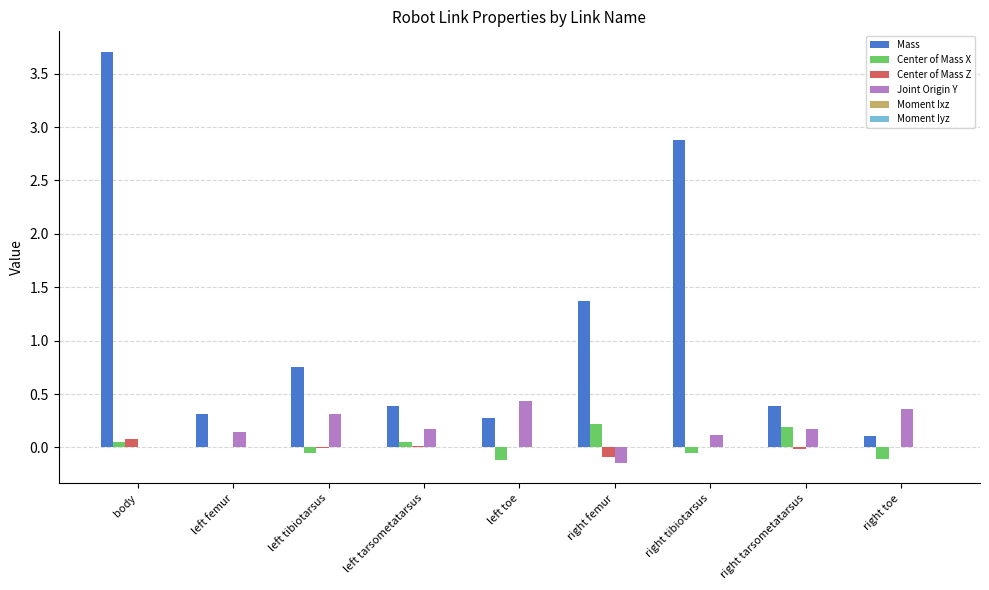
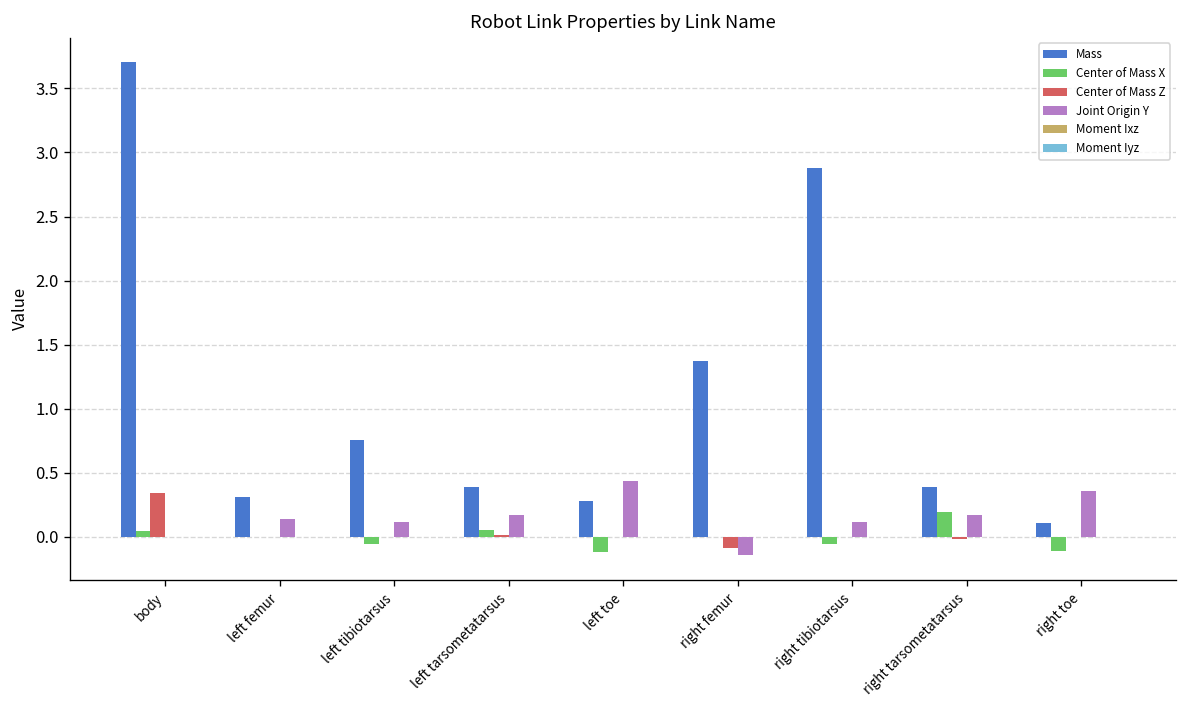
  {
    "Mass": {
      "body": 3.70,
      "left femur": 0.31,
      "left tibiotarsus": 0.76,
      "left tarsometatarsus": 0.39,
      "left toe": 0.28,
      "right femur": 1.37,
      "right tibiotarsus": 2.88,
      "right tarsometatarsus": 0.39,
      "right toe": 0.11
    },
    "Center of Mass X": {
      "body": 0.05,
      "left tibiotarsus": -0.05,
      "left tarsometatarsus": 0.05,
      "left toe": -0.12,
-     "right femur": 0.22,
+     "right femur": 0.00,
      "right tibiotarsus": -0.05,
      "right tarsometatarsus": 0.19,
      "right toe": -0.11
    },
    "Center of Mass Z": {
-     "body": 0.08,
+     "body": 0.34,
      "right femur": -0.09
    },
    "Joint Origin Y": {
      "body": 0.00,
      "left femur": 0.14,
-     "left tibiotarsus": 0.31,
+     "left tibiotarsus": 0.11,
      "left tarsometatarsus": 0.17,
      "left toe": 0.44,
      "right femur": -0.14,
      "right tibiotarsus": 0.11,
      "right tarsometatarsus": 0.17,
      "right toe": 0.36
    }
  }
